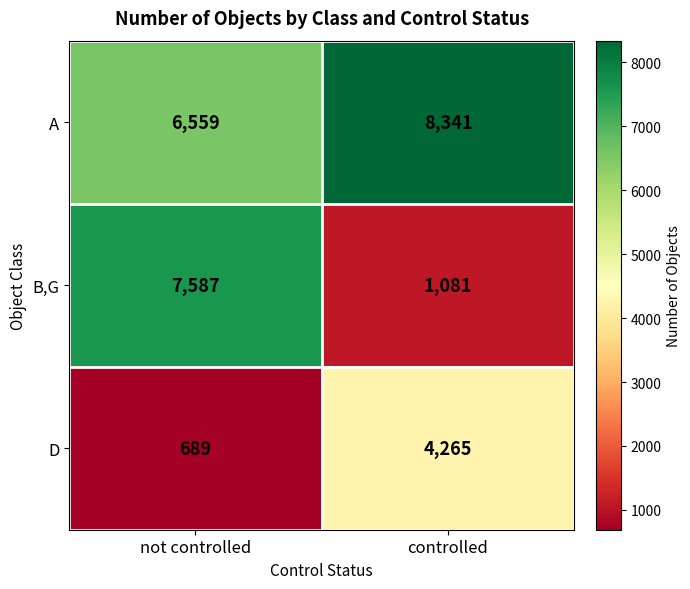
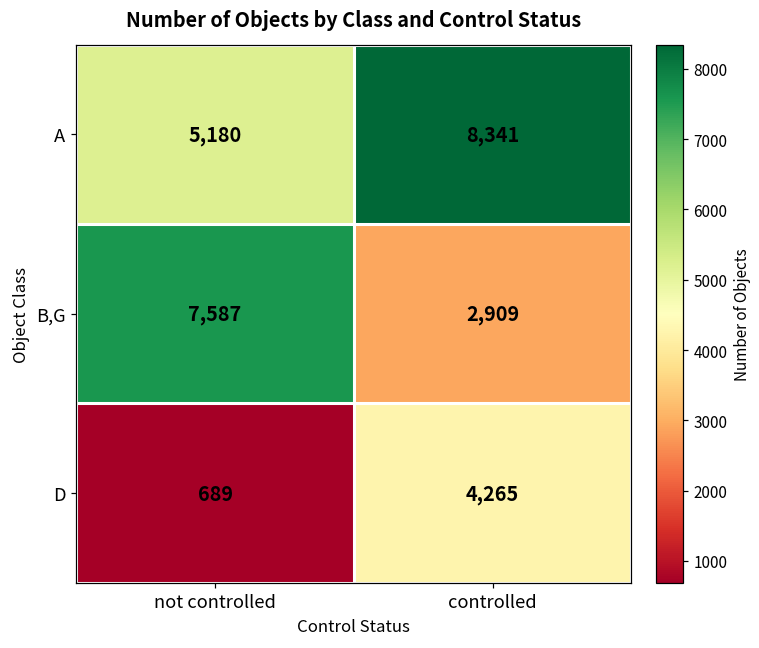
  {
    "A": {
-     "not controlled": "6,559",
+     "not controlled": "5,180",
      "controlled": "8,341"
    },
    "B,G": {
      "not controlled": "7,587",
-     "controlled": "1,081"
+     "controlled": "2,909"
    },
    "D": {
      "not controlled": "689",
      "controlled": "4,265"
    }
  }
